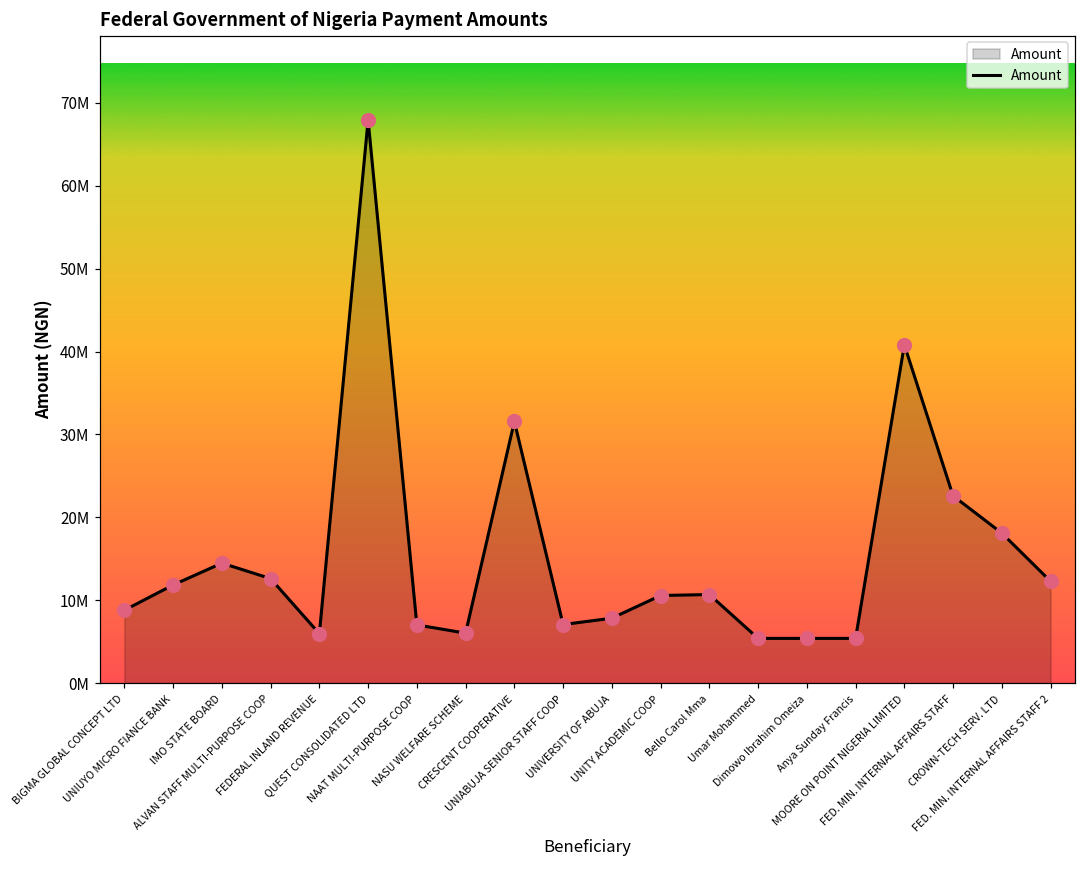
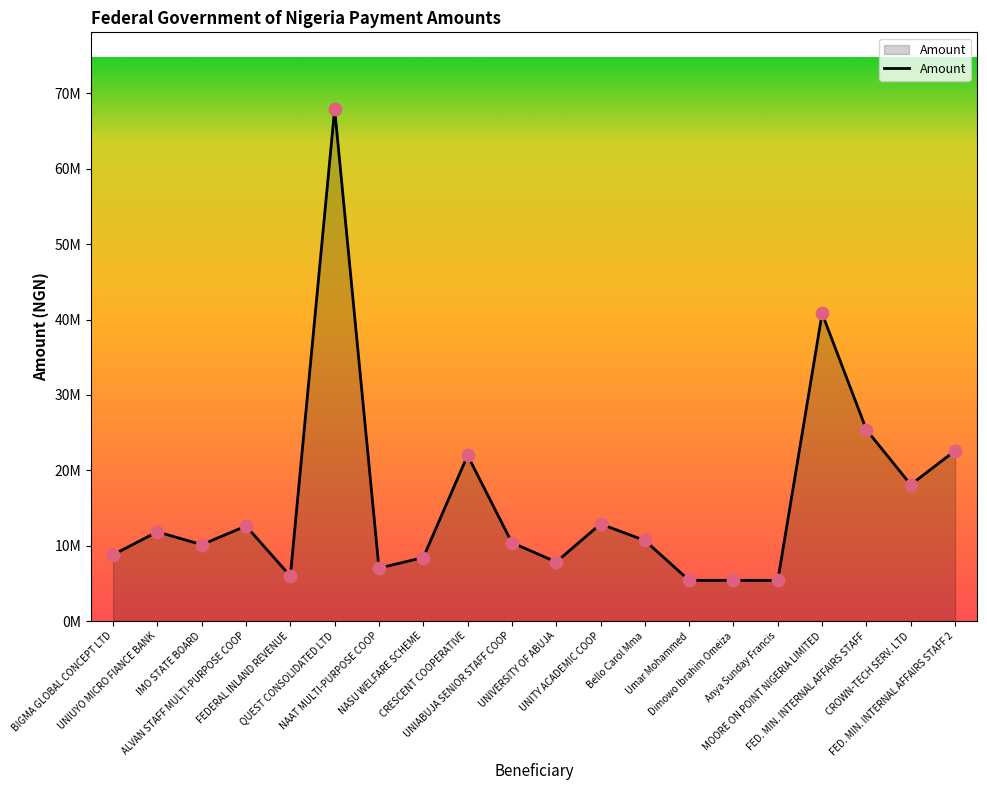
  {
    "BIGMA GLOBAL CONCEPT LTD": 9000000,
    "UNIUYO MICRO FIANCE BANK": 12000000,
-   "IMO STATE BOARD": 14000000,
+   "IMO STATE BOARD": 10000000,
    "ALVAN STAFF MULTI-PURPOSE COOP": 13000000,
    "FEDERAL INLAND REVENUE": 6000000,
    "QUEST CONSOLIDATED LTD": 68000000,
    "NAAT MULTI-PURPOSE COOP": 7000000,
-   "NASU WELFARE SCHEME": 6000000,
-   "CRESCENT COOPERATIVE": 32000000,
-   "UNIABUJA SENIOR STAFF COOP": 7000000,
+   "NASU WELFARE SCHEME": 8000000,
+   "CRESCENT COOPERATIVE": 22000000,
+   "UNIABUJA SENIOR STAFF COOP": 10000000,
    "UNIVERSITY OF ABUJA": 8000000,
-   "UNITY ACADEMIC COOP": 11000000,
+   "UNITY ACADEMIC COOP": 13000000,
    "Bello Carol Mma": 11000000,
    "Umar Mohammed": 5000000,
    "Dimowo Ibrahim Omeiza": 5000000,
    "Anya Sunday Francis": 5000000,
    "MOORE ON POINT NIGERIA LIMITED": 41000000,
-   "FED. MIN. INTERNAL AFFAIRS STAFF": 23000000,
+   "FED. MIN. INTERNAL AFFAIRS STAFF": 25000000,
    "CROWN-TECH SERV. LTD": 18000000,
-   "FED. MIN. INTERNAL AFFAIRS STAFF 2": 12000000
+   "FED. MIN. INTERNAL AFFAIRS STAFF 2": 23000000
  }
